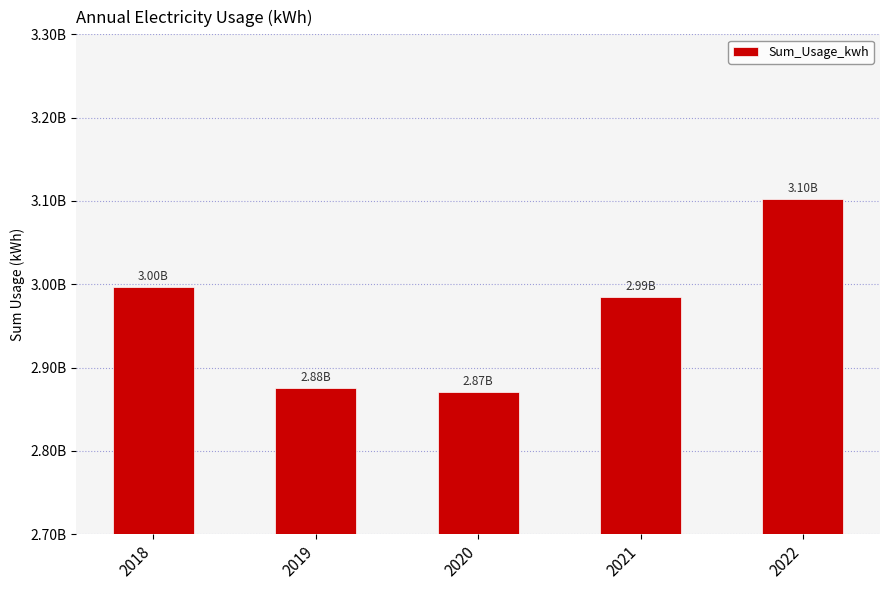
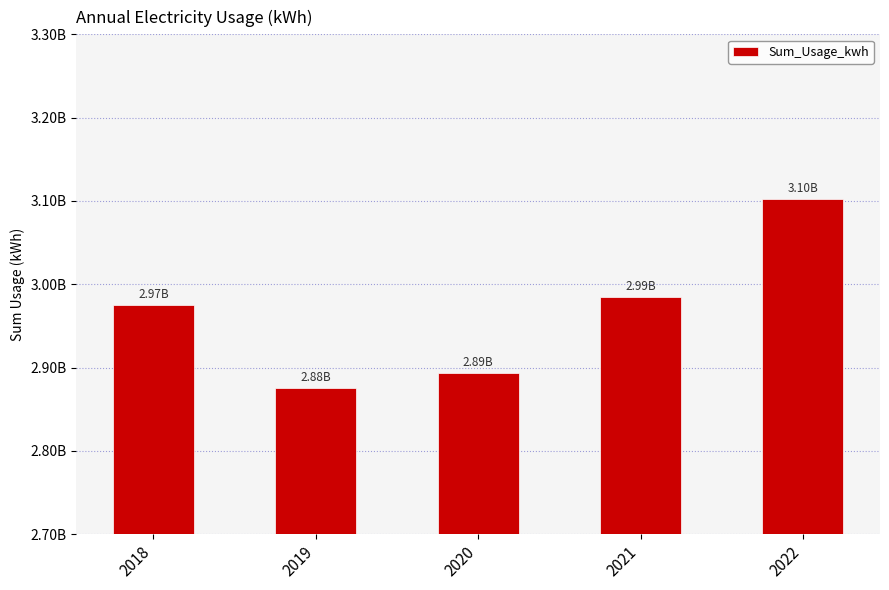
  {
-   "2018": "3.00B",
+   "2018": "2.97B",
    "2019": "2.88B",
-   "2020": "2.87B",
+   "2020": "2.89B",
    "2021": "2.99B",
    "2022": "3.10B"
  }
